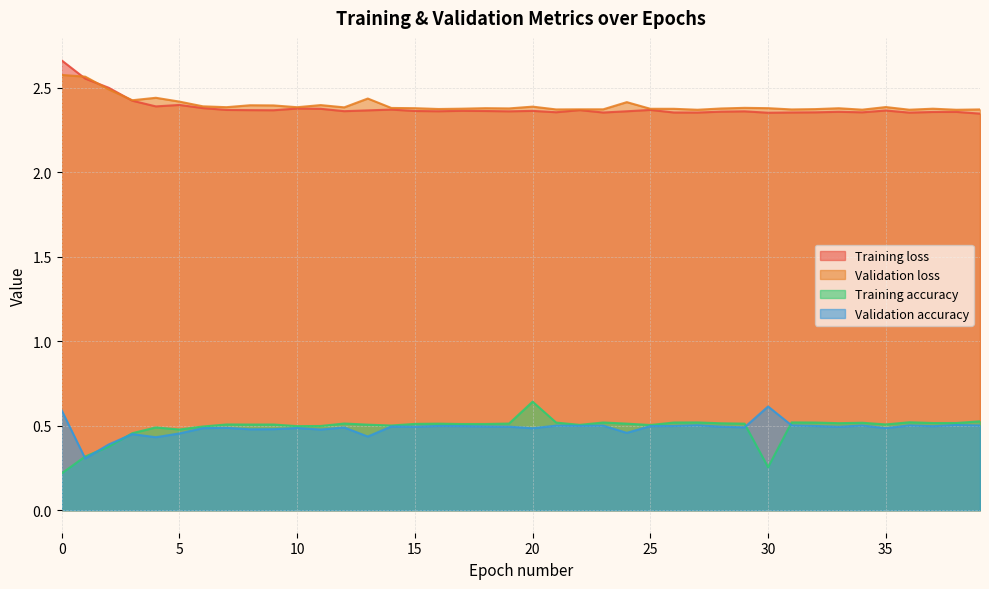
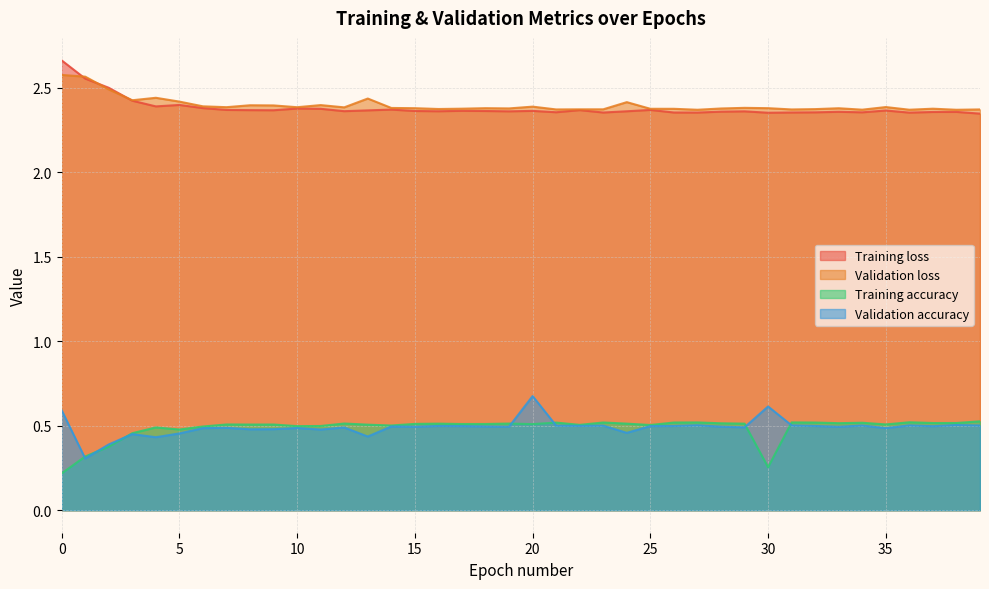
  {
    "Training accuracy": {
      "0": 0.22,
      "5": 0.48,
      "15": 0.51,
-     "20": 0.64,
+     "20": 0.51,
      "30": 0.25,
      "35": 0.51
    },
    "Validation accuracy": {
      "0": 0.59,
      "5": 0.45,
      "15": 0.49,
-     "20": 0.49,
+     "20": 0.68,
      "30": 0.61,
      "35": 0.49
    }
  }
